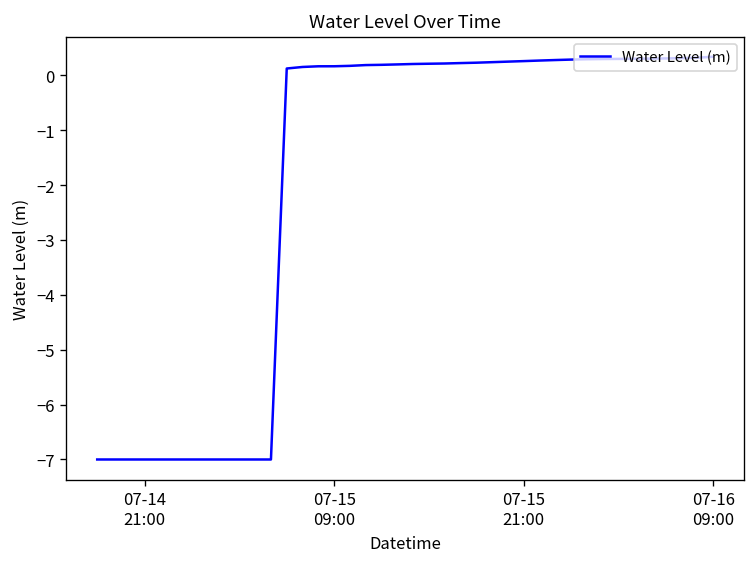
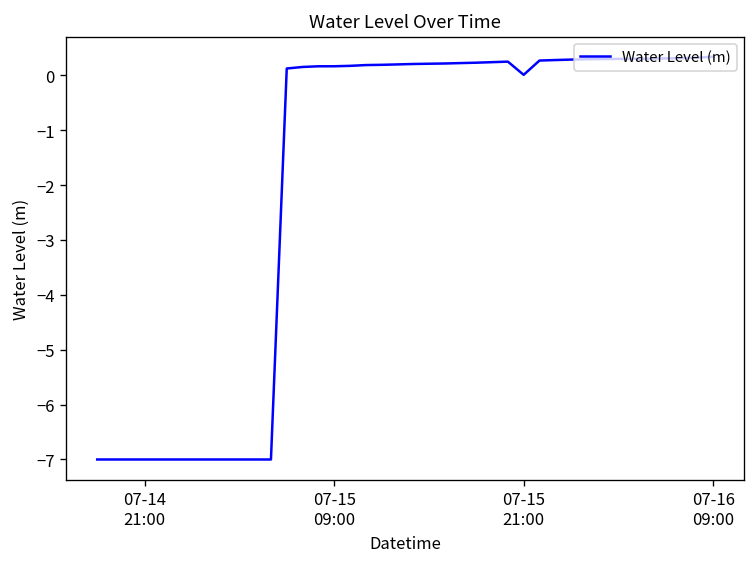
  {
    "07-14 21:00": -7.0,
    "07-15 09:00": 0.2,
-   "07-15 21:00": 0.3
+   "07-15 21:00": 0.0
  }
